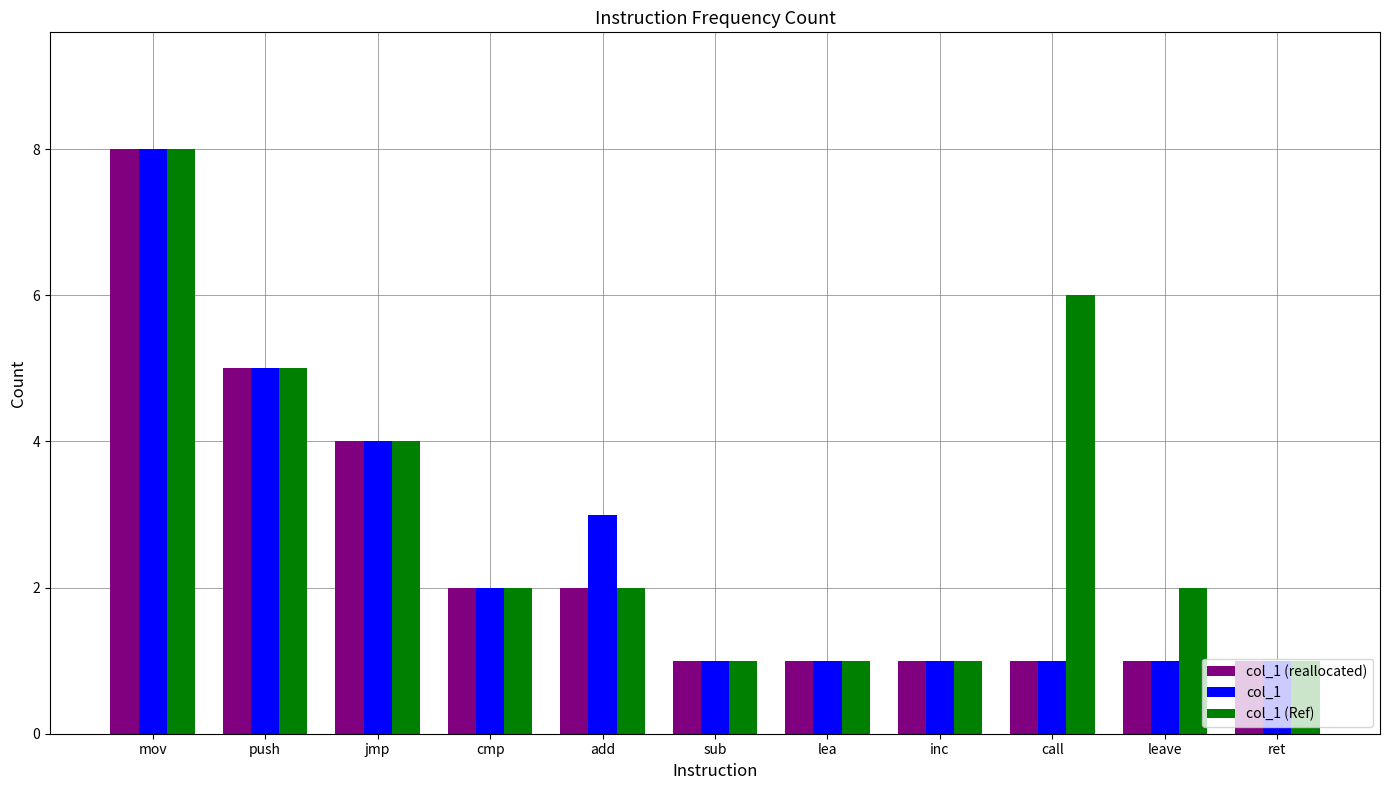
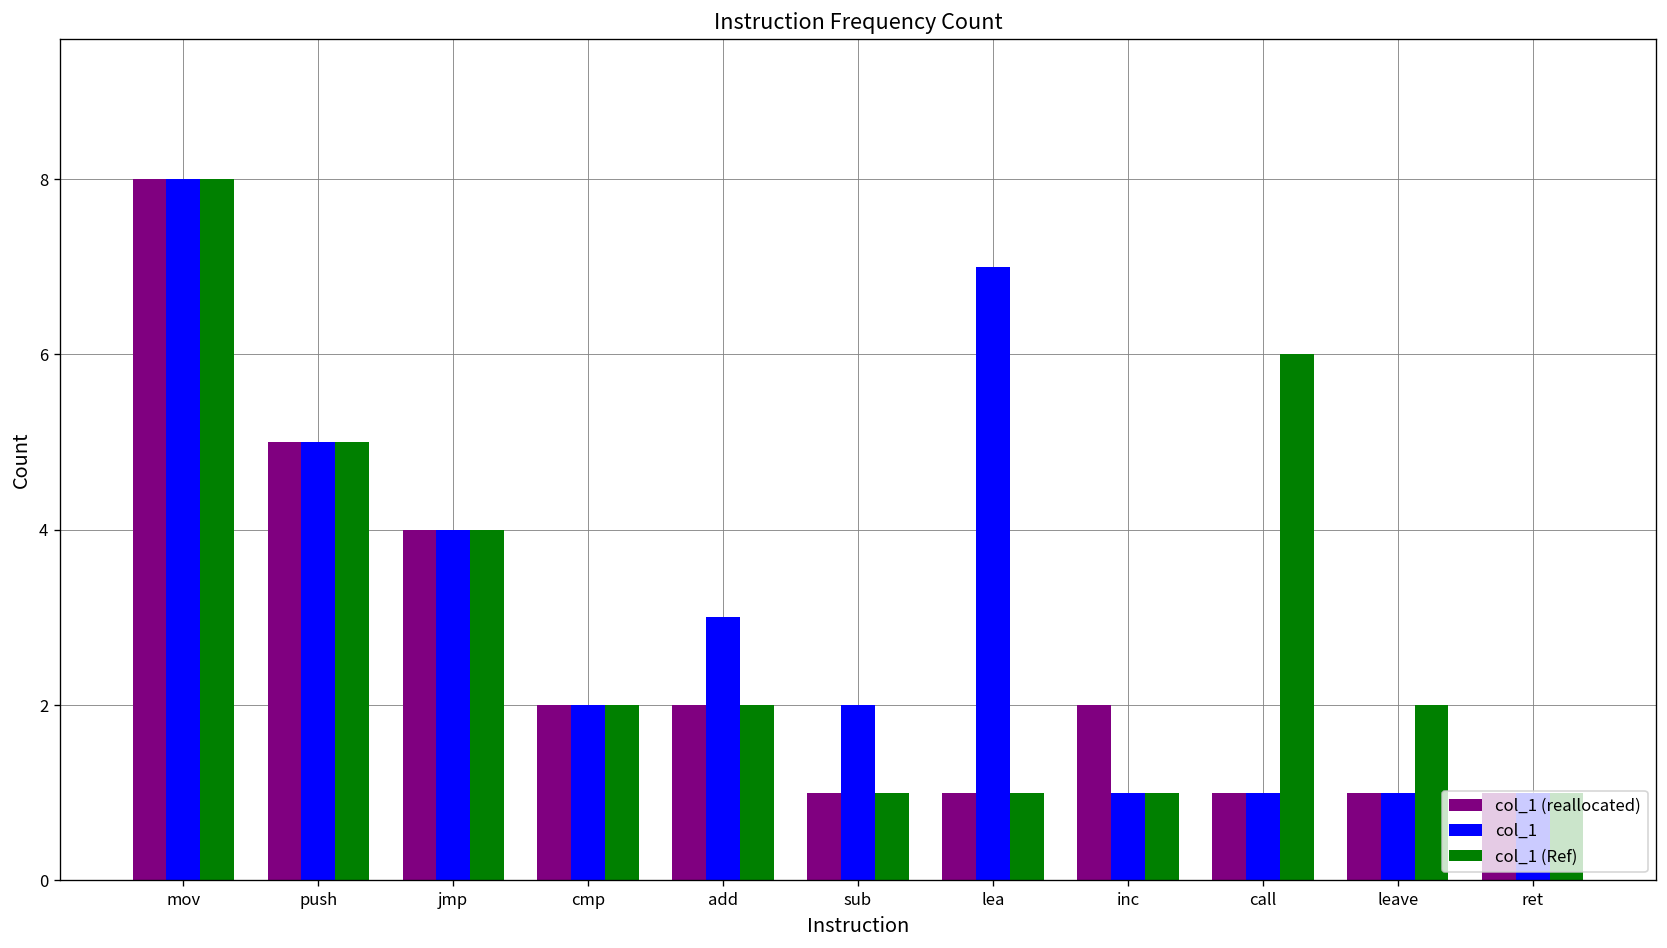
  {
    "col_1 (reallocated)": {
      "mov": 8,
      "push": 5,
      "jmp": 4,
      "cmp": 2,
      "add": 2,
      "sub": 1,
      "lea": 1,
-     "inc": 1,
+     "inc": 2,
      "call": 1,
      "leave": 1
    },
    "col_1": {
      "mov": 8,
      "push": 5,
      "jmp": 4,
      "cmp": 2,
      "add": 3,
-     "sub": 1,
-     "lea": 1,
+     "sub": 2,
+     "lea": 7,
      "inc": 1,
      "call": 1,
      "leave": 1
    },
    "col_1 (Ref)": {
      "mov": 8,
      "push": 5,
      "jmp": 4,
      "cmp": 2,
      "add": 2,
      "sub": 1,
      "lea": 1,
      "inc": 1,
      "call": 6,
      "leave": 2
    }
  }
